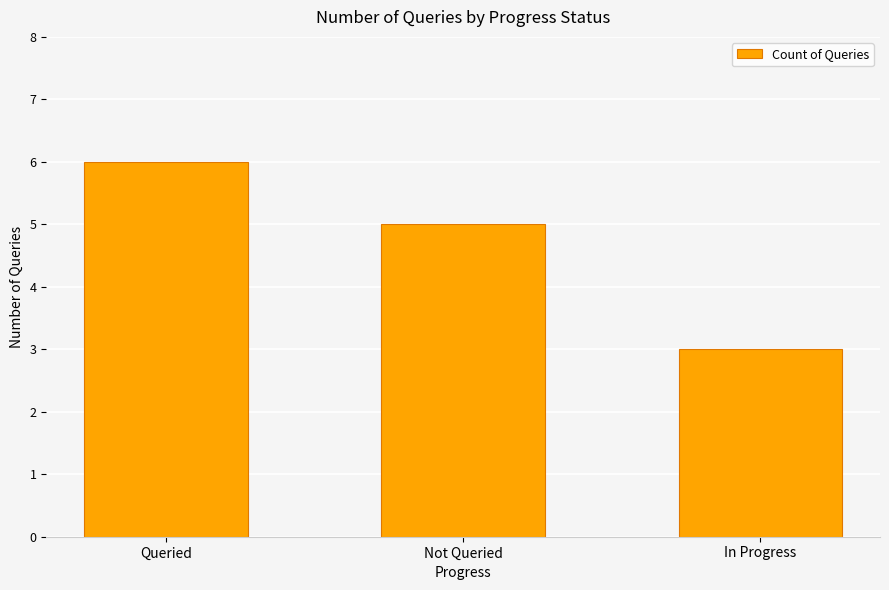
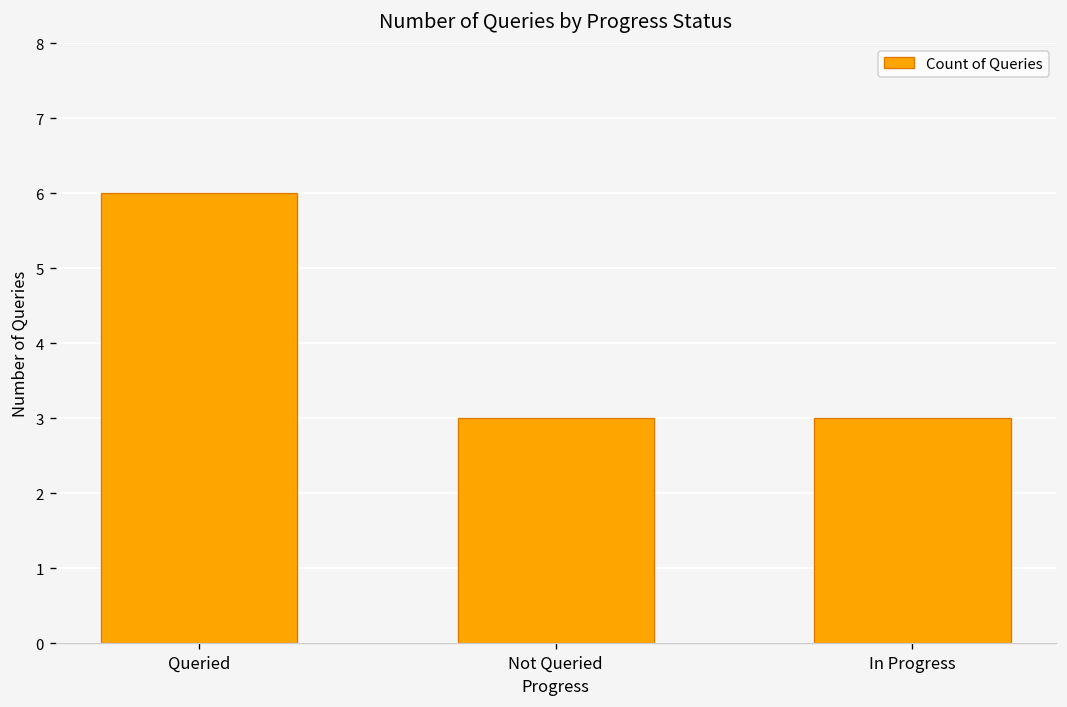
  {
    "Queried": 6,
-   "Not Queried": 5,
+   "Not Queried": 3,
    "In Progress": 3
  }
